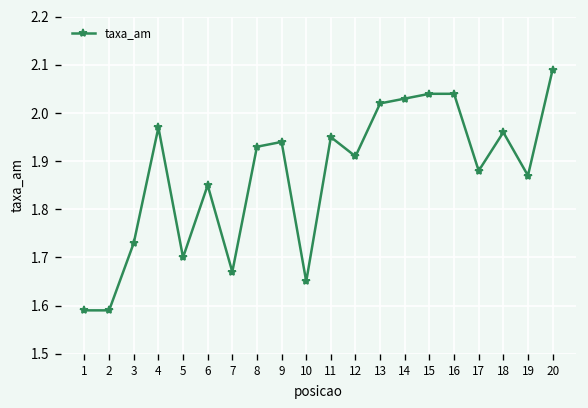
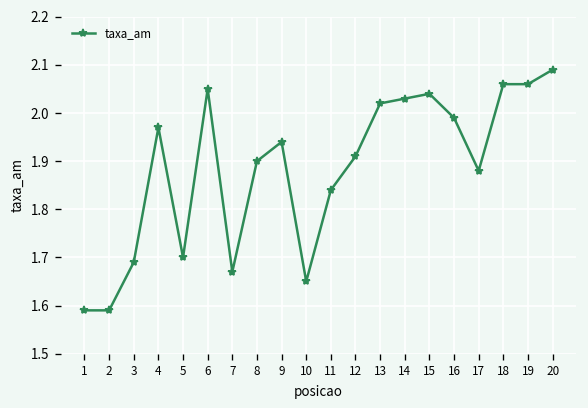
  {
    "1": 1.59,
    "2": 1.59,
-   "3": 1.73,
+   "3": 1.69,
    "4": 1.97,
    "5": 1.70,
-   "6": 1.85,
+   "6": 2.05,
    "7": 1.67,
-   "8": 1.93,
+   "8": 1.90,
    "9": 1.94,
    "10": 1.65,
-   "11": 1.95,
+   "11": 1.84,
    "12": 1.91,
    "13": 2.02,
    "14": 2.03,
    "15": 2.04,
-   "16": 2.04,
+   "16": 1.99,
    "17": 1.88,
-   "18": 1.96,
-   "19": 1.87,
+   "18": 2.06,
+   "19": 2.06,
    "20": 2.09
  }
